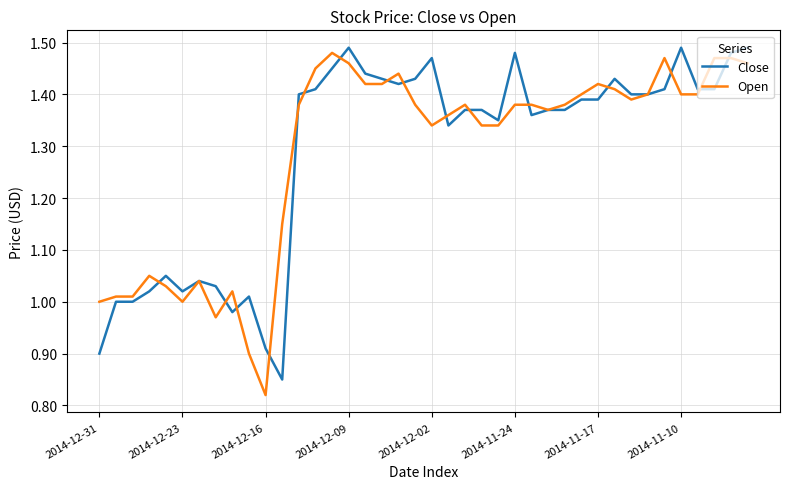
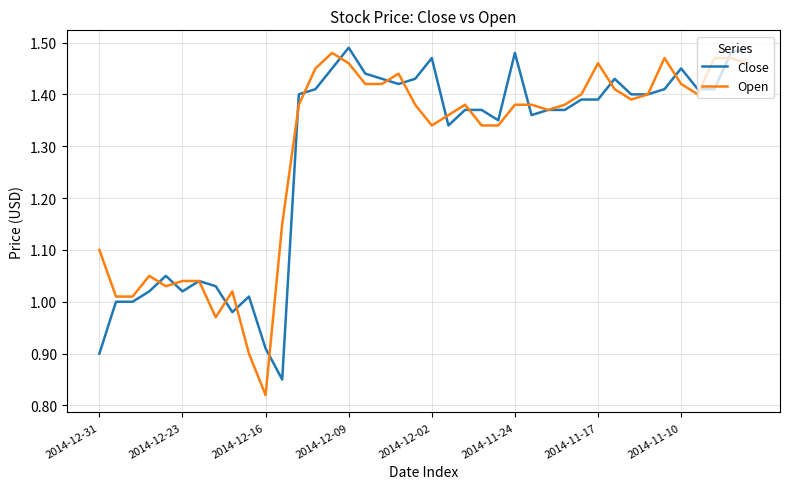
  {
    "Close": {
      "2014-12-31": 0.90,
      "2014-12-23": 1.02,
      "2014-12-16": 0.91,
      "2014-12-09": 1.49,
      "2014-12-02": 1.47,
      "2014-11-24": 1.48,
      "2014-11-17": 1.39,
-     "2014-11-10": 1.49
+     "2014-11-10": 1.45
    },
    "Open": {
-     "2014-12-31": 1.0,
-     "2014-12-23": 1.00,
+     "2014-12-31": 1.1,
+     "2014-12-23": 1.04,
      "2014-12-16": 0.82,
      "2014-12-09": 1.46,
      "2014-12-02": 1.34,
      "2014-11-24": 1.38,
-     "2014-11-17": 1.42,
-     "2014-11-10": 1.40
+     "2014-11-17": 1.46,
+     "2014-11-10": 1.42
    }
  }
